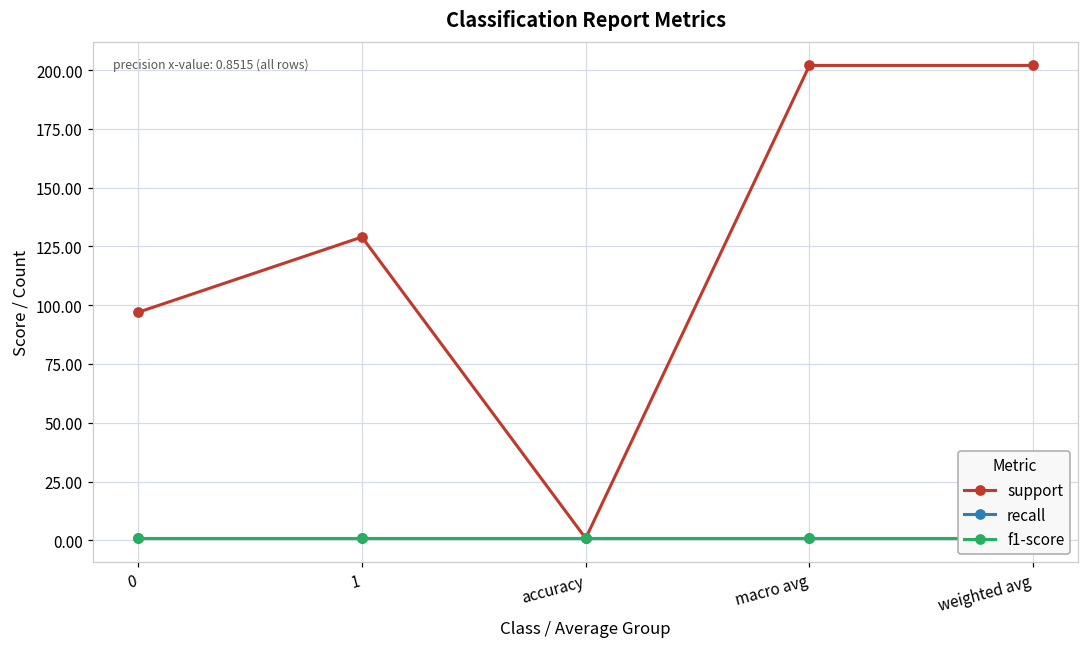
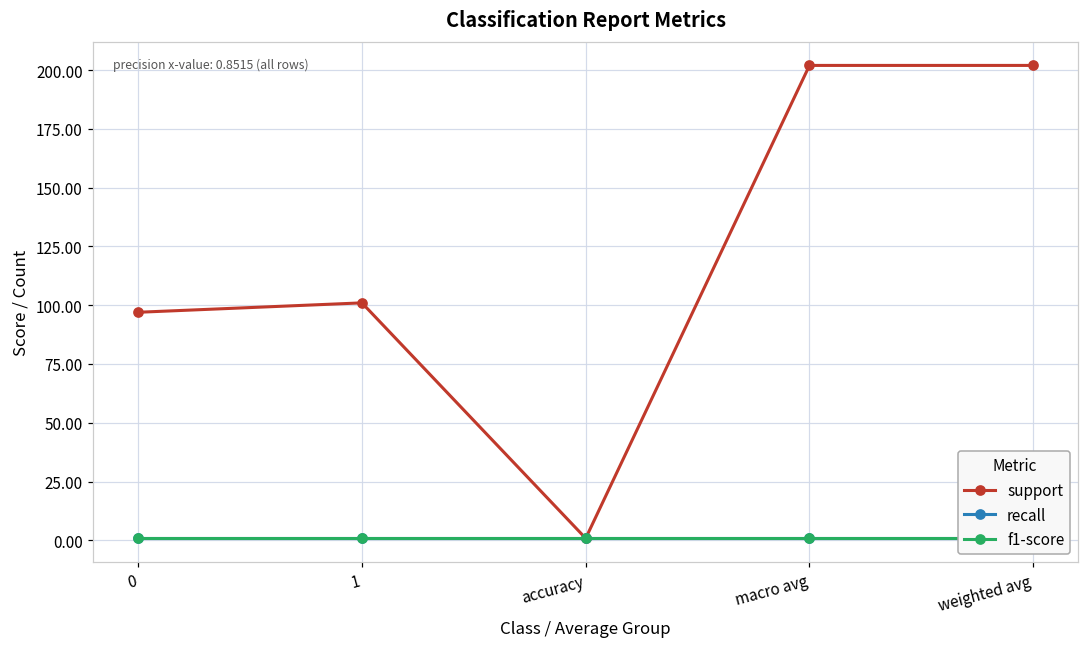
  {
    "support": {
      "0": 97,
-     "1": 129,
+     "1": 101,
      "macro avg": 202,
      "weighted avg": 202
    },
    "f1-score": {
      "0": 1,
      "1": 1,
      "macro avg": 1
    }
  }
